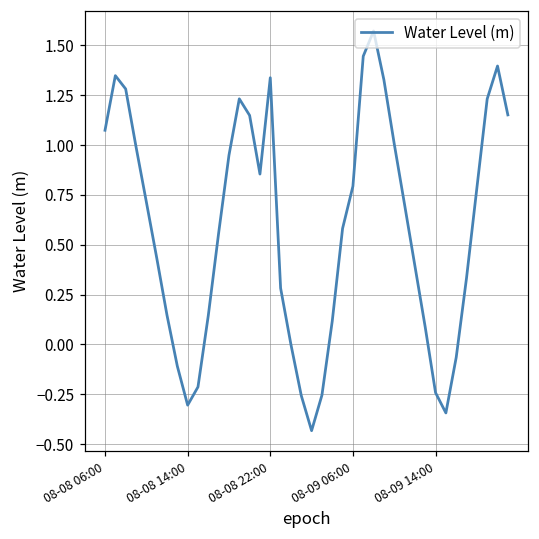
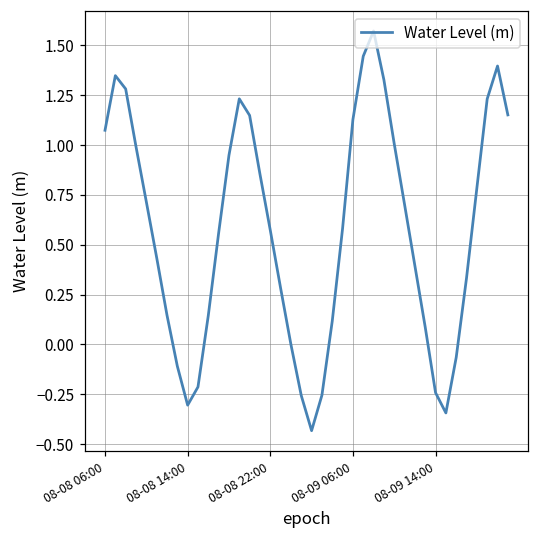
  {
    "08-08 06:00": 1.07,
    "08-08 14:00": -0.30,
-   "08-08 22:00": 1.34,
-   "08-09 06:00": 0.79,
+   "08-08 22:00": 0.57,
+   "08-09 06:00": 1.13,
    "08-09 14:00": -0.24
  }
